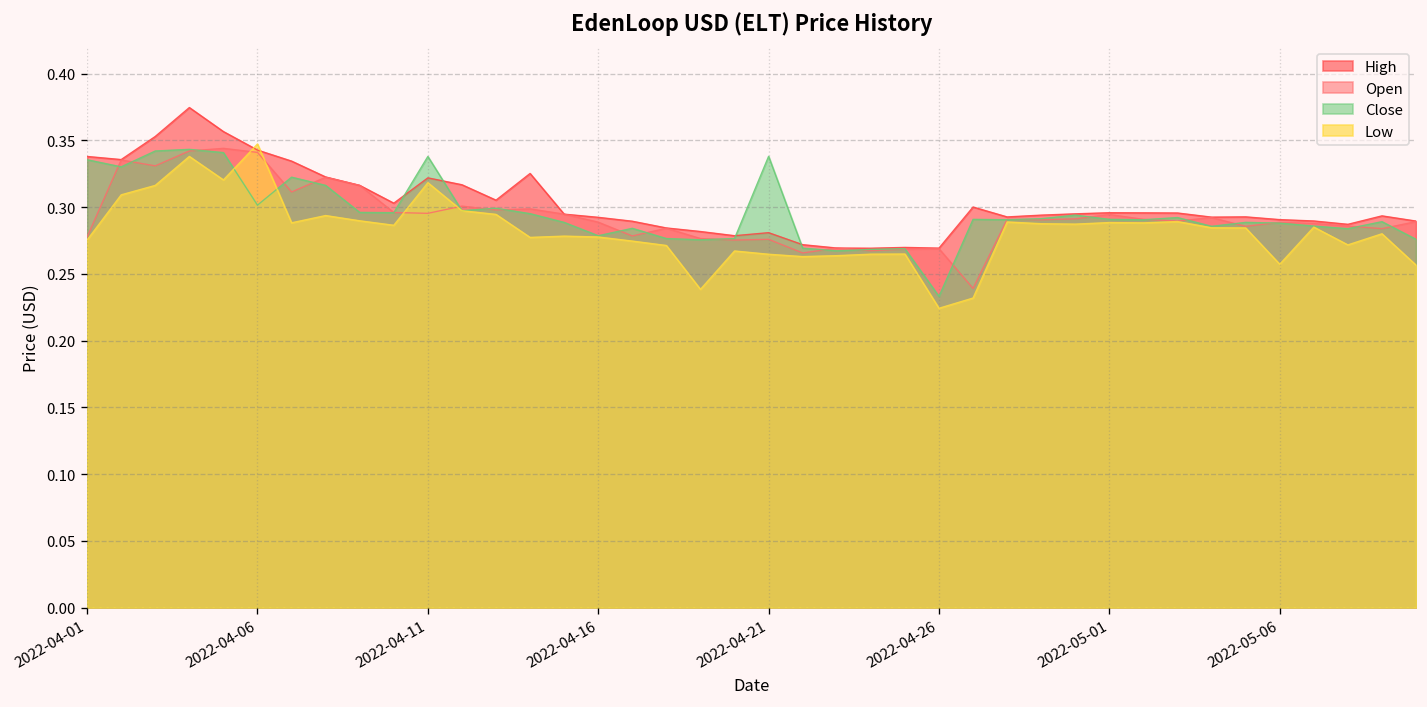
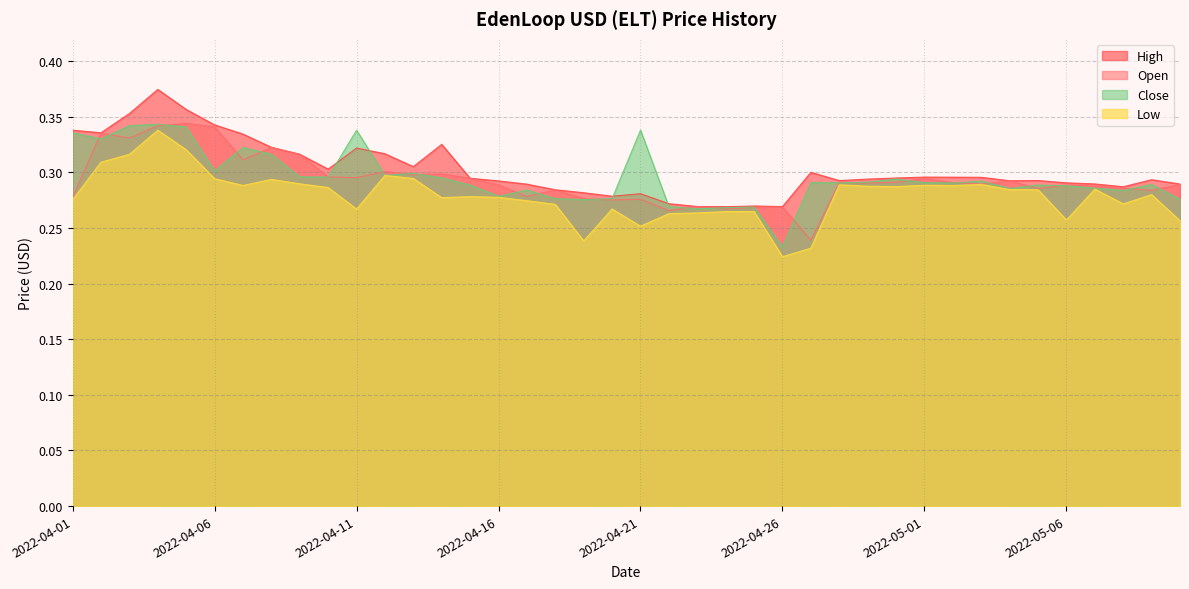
  {
    "Close": {
      "2022-04-01": 0.335,
      "2022-04-06": 0.301,
      "2022-04-11": 0.338,
      "2022-04-21": 0.338,
      "2022-04-26": 0.233,
      "2022-05-01": 0.291
    },
    "Low": {
-     "2022-04-06": 0.347,
-     "2022-04-11": 0.318,
-     "2022-04-21": 0.265,
+     "2022-04-06": 0.294,
+     "2022-04-11": 0.267,
+     "2022-04-21": 0.252,
      "2022-04-26": 0.224,
      "2022-05-01": 0.288,
      "2022-05-06": 0.257
    }
  }
